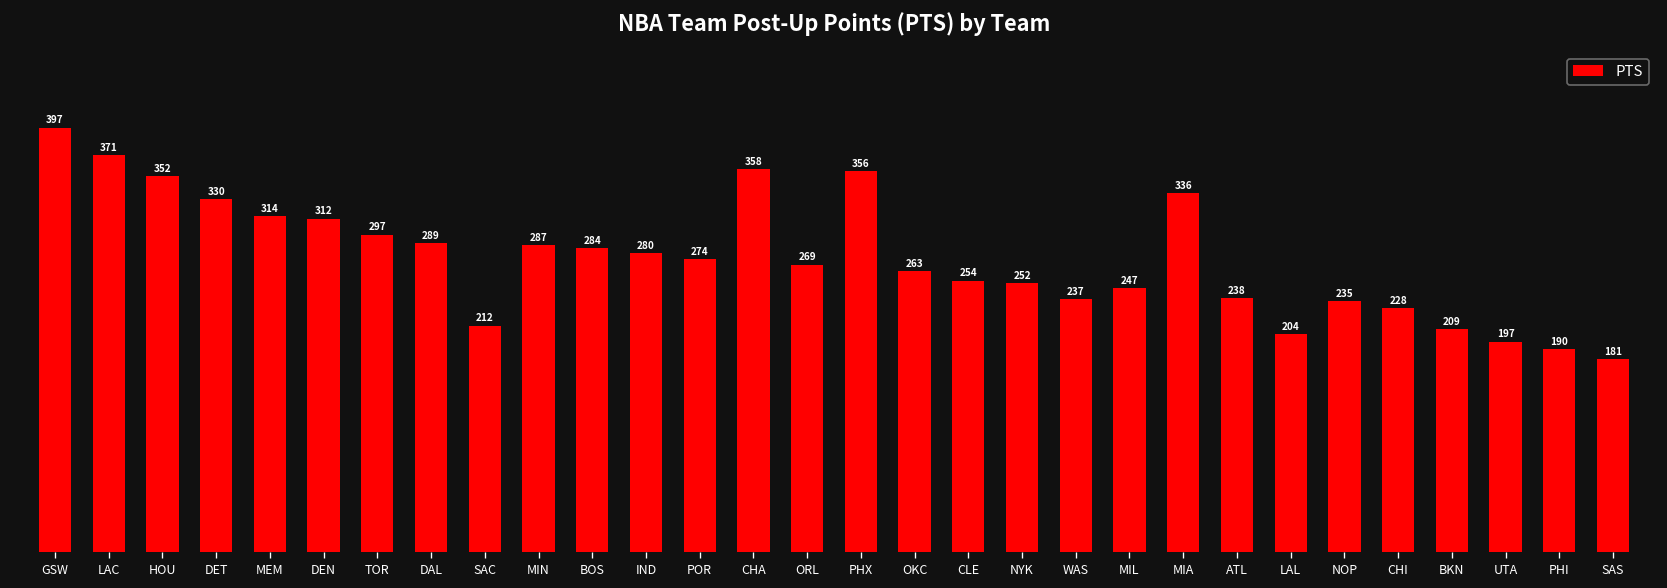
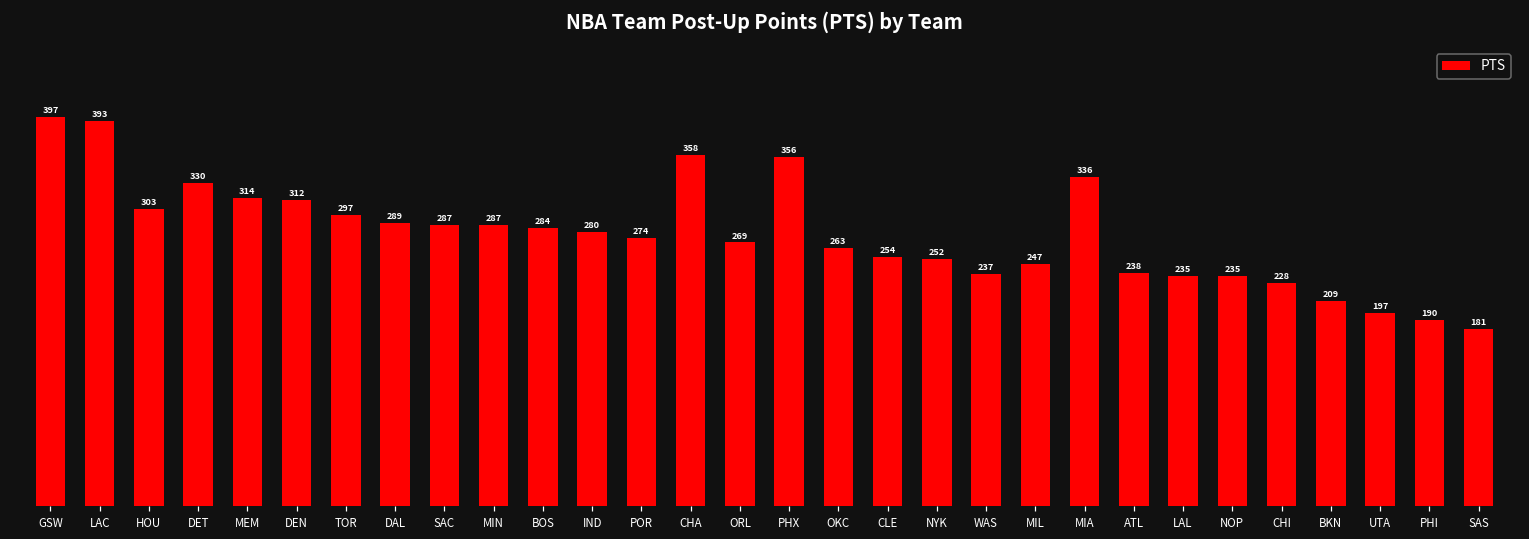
  {
    "GSW": 397,
-   "LAC": 371,
-   "HOU": 352,
+   "LAC": 393,
+   "HOU": 303,
    "DET": 330,
    "MEM": 314,
    "DEN": 312,
    "TOR": 297,
    "DAL": 289,
-   "SAC": 212,
+   "SAC": 287,
    "MIN": 287,
    "BOS": 284,
    "IND": 280,
    "POR": 274,
    "CHA": 358,
    "ORL": 269,
    "PHX": 356,
    "OKC": 263,
    "CLE": 254,
    "NYK": 252,
    "WAS": 237,
    "MIL": 247,
    "MIA": 336,
    "ATL": 238,
-   "LAL": 204,
+   "LAL": 235,
    "NOP": 235,
    "CHI": 228,
    "BKN": 209,
    "UTA": 197,
    "PHI": 190,
    "SAS": 181
  }
